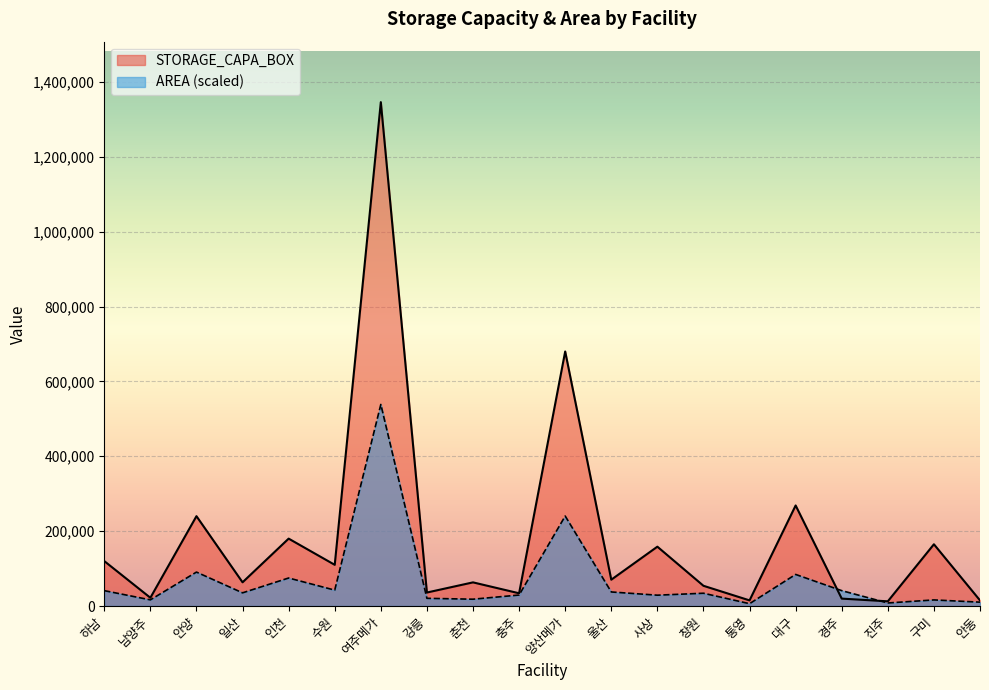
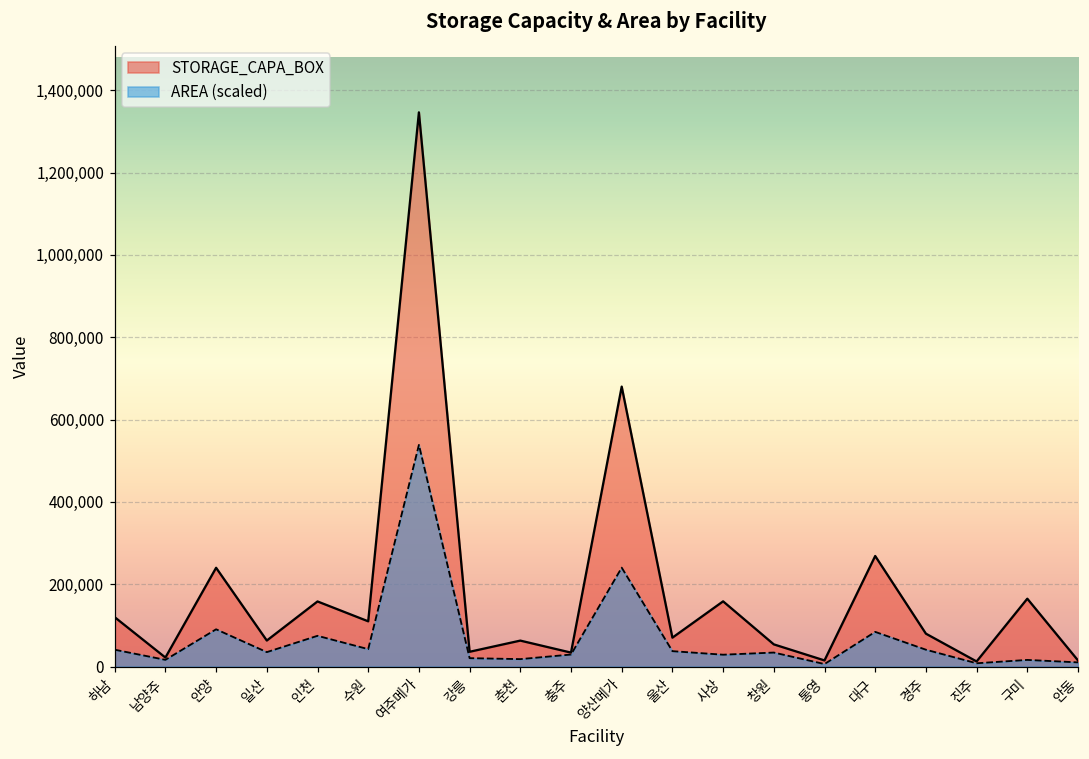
  {
    "STORAGE_CAPA_BOX": {
      "하남": "120,000",
      "안양": "240,000",
      "일산": "60,000",
-     "인천": "180,000",
+     "인천": "160,000",
      "수원": "110,000",
      "여주메가": "1,350,000",
      "강릉": "40,000",
      "춘천": "60,000",
      "양산메가": "680,000",
      "울산": "70,000",
      "사상": "160,000",
      "창원": "50,000",
      "통영": "20,000",
      "대구": "270,000",
-     "경주": "20,000",
+     "경주": "80,000",
      "구미": "160,000"
    },
    "AREA (scaled)": {
      "하남": "40,000",
      "안양": "90,000",
      "일산": "40,000",
      "인천": "70,000",
      "수원": "40,000",
      "여주메가": "540,000",
      "강릉": "20,000",
      "춘천": "20,000",
      "양산메가": "240,000",
      "울산": "40,000",
      "사상": "30,000",
      "창원": "30,000",
      "통영": "10,000",
      "대구": "80,000",
      "경주": "40,000",
      "구미": "20,000"
    }
  }
